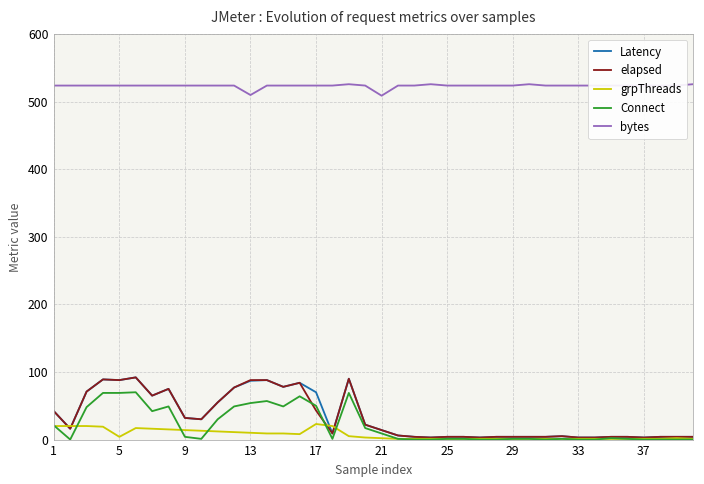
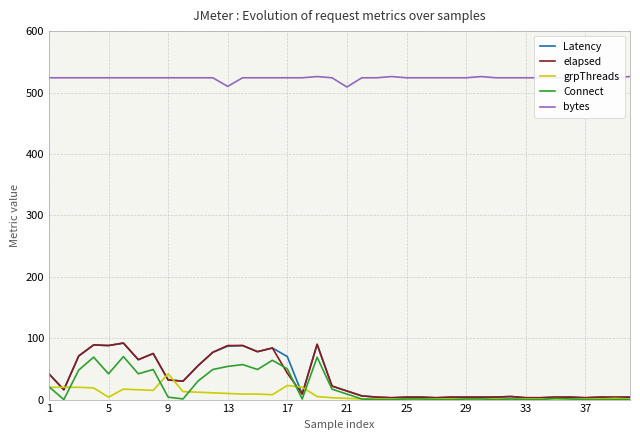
  {
    "Latency": {
      "17": 70
    },
    "elapsed": {
      "17": 40
    },
    "grpThreads": {
      "5": 0,
-     "9": 10,
+     "9": 40,
      "13": 10,
      "17": 20,
      "21": 0
    },
    "Connect": {
-     "5": 70,
+     "5": 40,
      "9": 0,
      "13": 50,
      "17": 50,
      "21": 10
    },
    "bytes": {
      "1": 520,
      "5": 520,
      "9": 520,
      "13": 510,
      "17": 520,
      "21": 510,
      "25": 520,
      "29": 520,
      "33": 520
    }
  }
